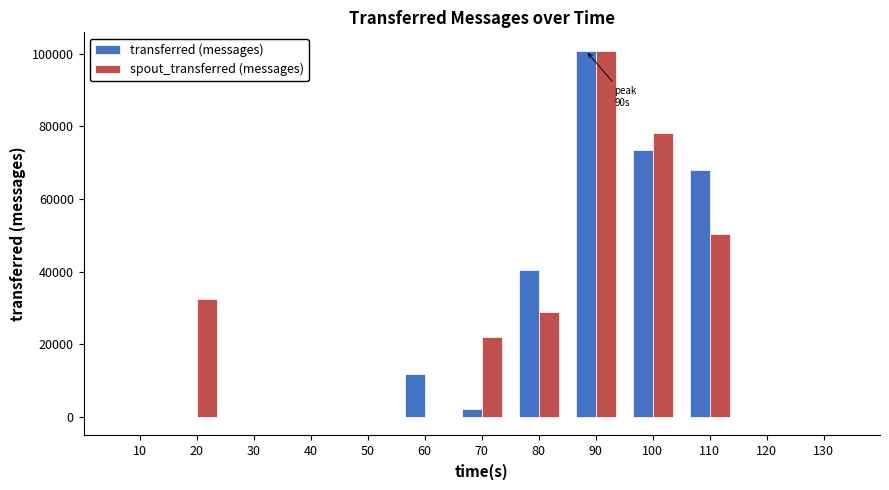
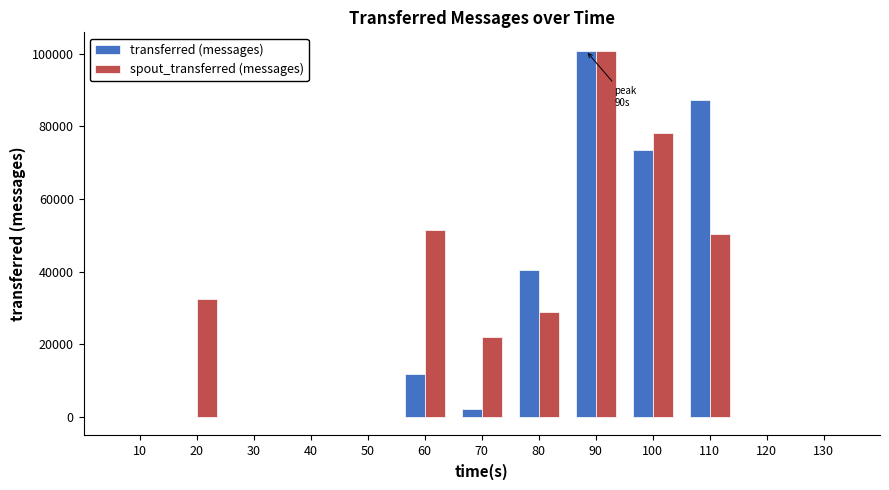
  {
    "transferred (messages)": {
      "10": 0,
      "30": 0,
      "40": 0,
      "60": 12000,
      "70": 2000,
      "80": 40000,
      "90": 101000,
      "100": 73000,
-     "110": 68000,
+     "110": 87000,
      "120": 0,
      "130": 0
    },
    "spout_transferred (messages)": {
      "10": 0,
      "20": 32000,
      "30": 0,
      "40": 0,
-     "60": 0,
+     "60": 51000,
      "70": 22000,
      "80": 29000,
      "100": 78000,
      "110": 50000,
      "120": 0,
      "130": 0
    }
  }
